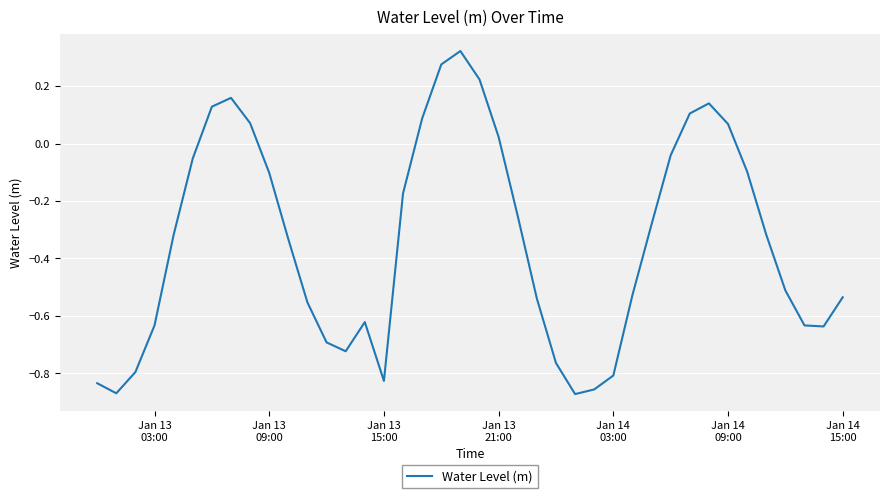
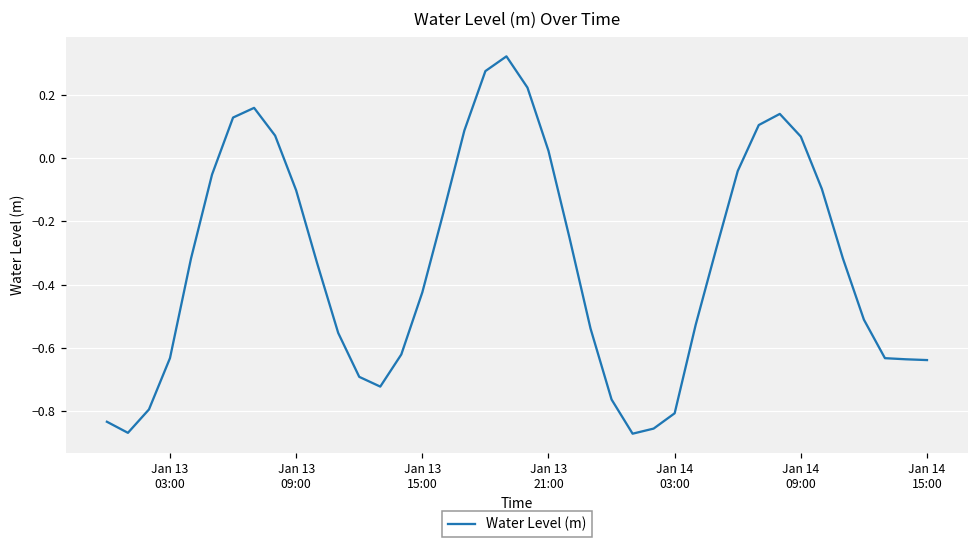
  {
    "Jan 13 03:00": -0.63,
    "Jan 13 09:00": -0.10,
-   "Jan 13 15:00": -0.83,
+   "Jan 13 15:00": -0.42,
    "Jan 13 21:00": 0.02,
    "Jan 14 03:00": -0.81,
    "Jan 14 09:00": 0.07,
-   "Jan 14 15:00": -0.53
+   "Jan 14 15:00": -0.64
  }
